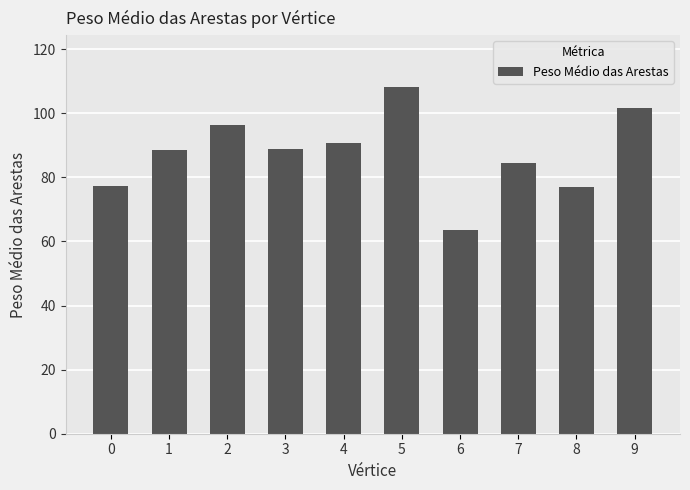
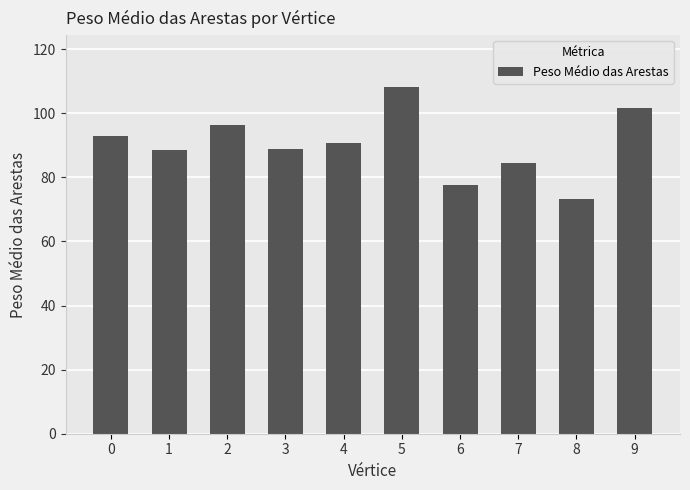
  {
-   "0": 77,
+   "0": 93,
    "1": 89,
    "2": 97,
    "3": 89,
    "4": 91,
    "5": 108,
-   "6": 64,
+   "6": 78,
    "7": 85,
-   "8": 77,
+   "8": 73,
    "9": 102
  }
